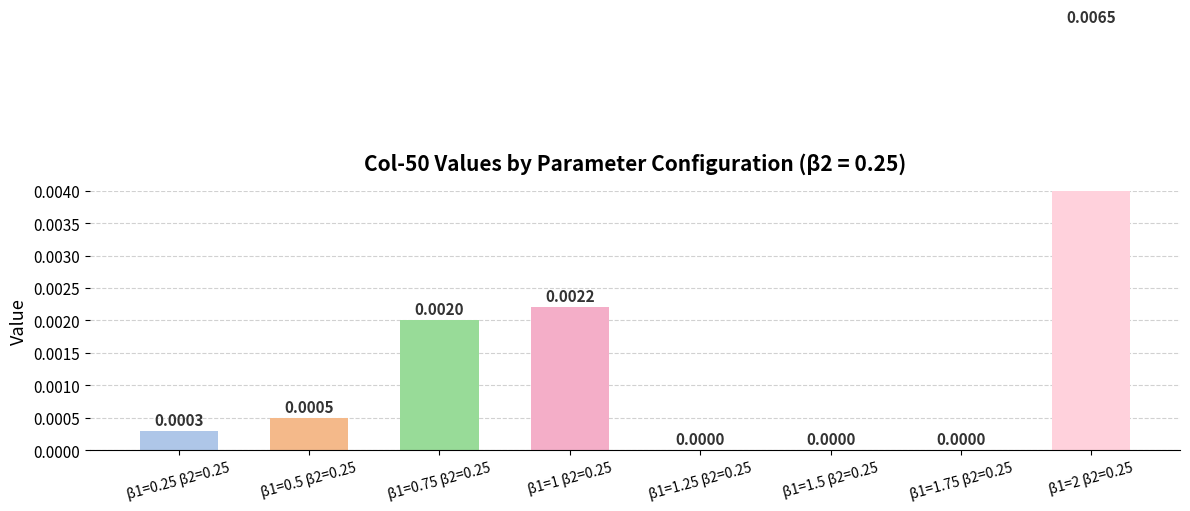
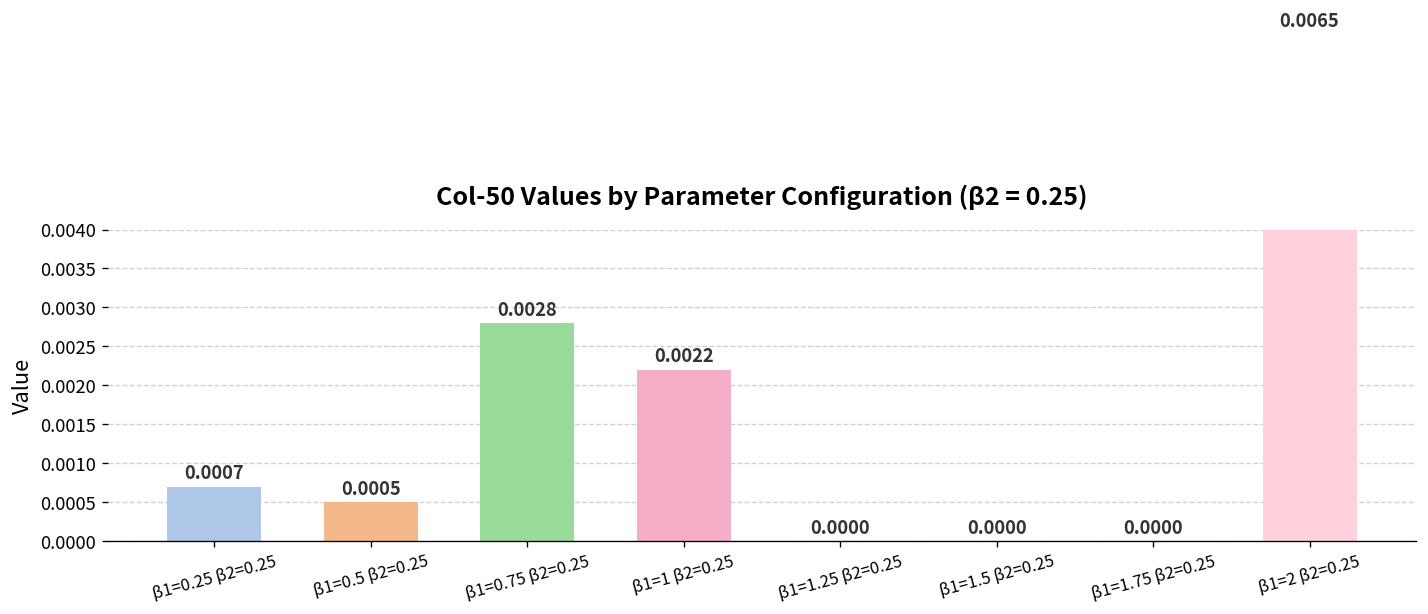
  {
-   "β1=0.25 β2=0.25": 0.0003,
+   "β1=0.25 β2=0.25": 0.0007,
    "β1=0.5 β2=0.25": 0.0005,
-   "β1=0.75 β2=0.25": 0.0020,
+   "β1=0.75 β2=0.25": 0.0028,
    "β1=1 β2=0.25": 0.0022,
    "β1=1.25 β2=0.25": 0.0000,
    "β1=1.5 β2=0.25": 0.0000,
    "β1=1.75 β2=0.25": 0.0000
  }
